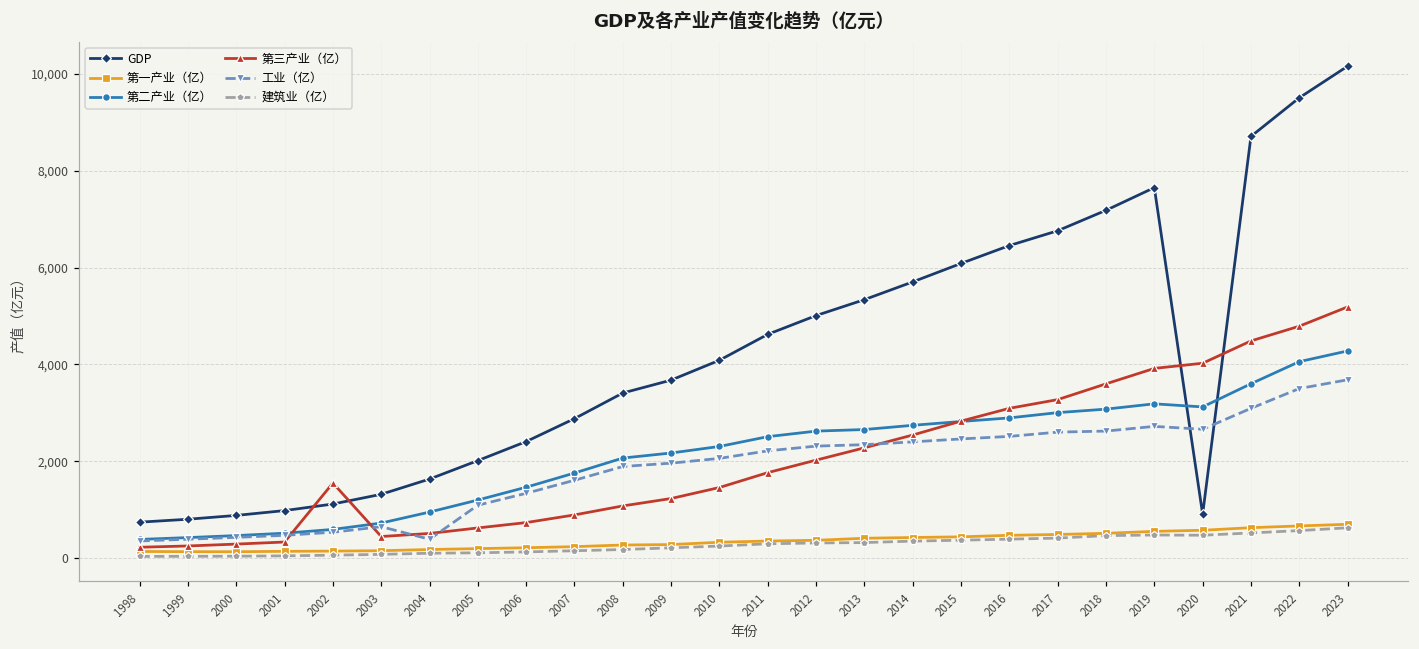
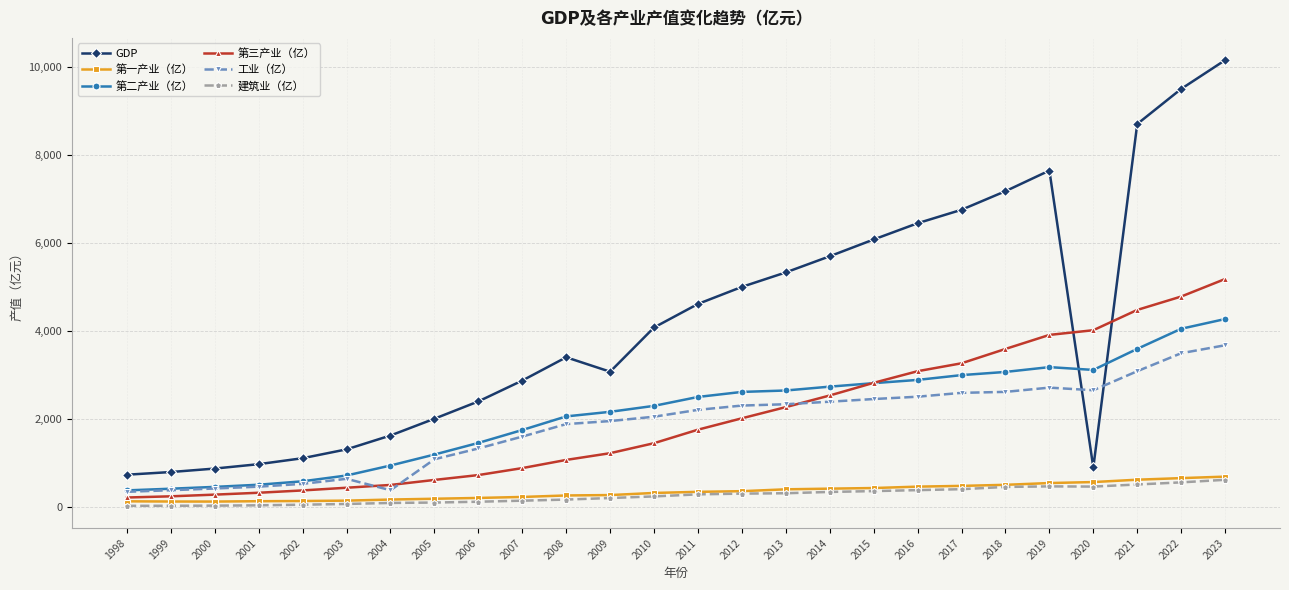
  {
    "GDP": {
      "1998": "700",
      "1999": "800",
      "2000": "900",
      "2001": "1,000",
      "2002": "1,100",
      "2003": "1,300",
      "2004": "1,600",
      "2005": "2,000",
      "2006": "2,400",
      "2007": "2,900",
      "2008": "3,400",
-     "2009": "3,700",
+     "2009": "3,100",
      "2010": "4,100",
      "2011": "4,600",
      "2012": "5,000",
      "2013": "5,300",
      "2014": "5,700",
      "2015": "6,100",
      "2016": "6,500",
      "2017": "6,800",
      "2018": "7,200",
      "2019": "7,700",
      "2020": "900",
      "2021": "8,700",
      "2022": "9,500",
      "2023": "10,200"
    },
    "第一产业（亿）": {
      "1998": "100",
      "1999": "100",
      "2000": "100",
      "2001": "100",
      "2002": "100",
      "2003": "200",
      "2004": "200",
      "2005": "200",
      "2006": "200",
      "2007": "200",
      "2008": "300",
      "2009": "300",
      "2010": "300",
      "2011": "400",
      "2013": "400",
      "2014": "400",
      "2015": "400",
      "2016": "500",
      "2017": "500",
      "2019": "600",
      "2020": "600",
      "2021": "600",
      "2022": "700",
      "2023": "700"
    },
    "第二产业（亿）": {
      "2003": "700",
      "2004": "900",
      "2005": "1,200",
      "2006": "1,500",
      "2007": "1,800",
      "2008": "2,100",
      "2009": "2,200",
      "2010": "2,300",
      "2011": "2,500",
      "2012": "2,600",
      "2013": "2,700",
      "2014": "2,700",
      "2016": "2,900",
      "2017": "3,000",
      "2018": "3,100",
      "2019": "3,200",
      "2020": "3,100",
      "2021": "3,600",
      "2022": "4,100",
      "2023": "4,300"
    },
    "第三产业（亿）": {
      "1998": "200",
      "1999": "200",
      "2000": "300",
      "2001": "300",
-     "2002": "1,500",
+     "2002": "400",
      "2003": "400",
      "2004": "500",
      "2005": "600",
      "2006": "700",
      "2007": "900",
      "2008": "1,100",
      "2009": "1,200",
      "2010": "1,500",
      "2011": "1,800",
      "2012": "2,000",
      "2013": "2,300",
      "2014": "2,500",
      "2016": "3,100",
      "2017": "3,300",
      "2018": "3,600",
      "2019": "3,900",
      "2020": "4,000",
      "2021": "4,500",
      "2022": "4,800",
      "2023": "5,200"
    },
    "工业（亿）": {
      "2003": "600",
      "2004": "400",
      "2005": "1,100",
      "2006": "1,300",
      "2007": "1,600",
      "2008": "1,900",
      "2009": "2,000",
      "2010": "2,100",
      "2011": "2,200",
      "2012": "2,300",
      "2013": "2,300",
      "2014": "2,400",
      "2015": "2,500",
      "2016": "2,500",
      "2017": "2,600",
      "2018": "2,600",
      "2019": "2,700",
      "2020": "2,700",
      "2021": "3,100",
      "2022": "3,500",
      "2023": "3,700"
    },
    "建筑业（亿）": {
      "1998": "0",
      "1999": "0",
      "2000": "0",
      "2001": "0",
      "2002": "100",
      "2003": "100",
      "2004": "100",
      "2005": "100",
      "2006": "100",
      "2007": "100",
      "2008": "200",
      "2009": "200",
      "2010": "200",
      "2011": "300",
      "2013": "300",
      "2014": "300",
      "2015": "400",
      "2016": "400",
      "2017": "400",
      "2019": "500",
      "2020": "500",
      "2021": "500",
      "2022": "600",
      "2023": "600"
    }
  }
